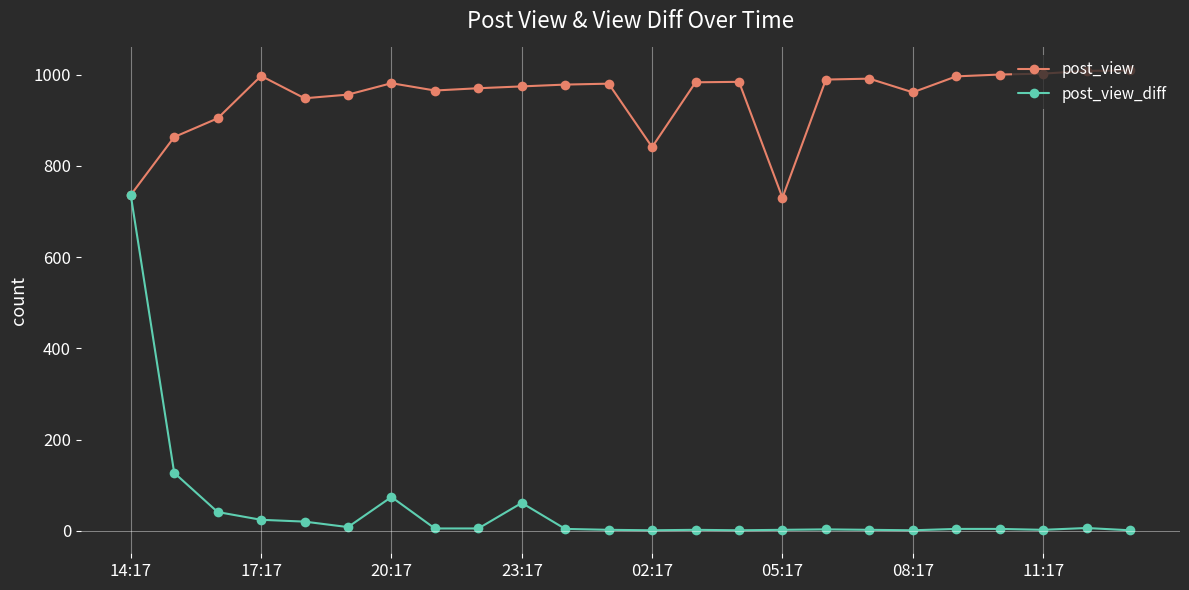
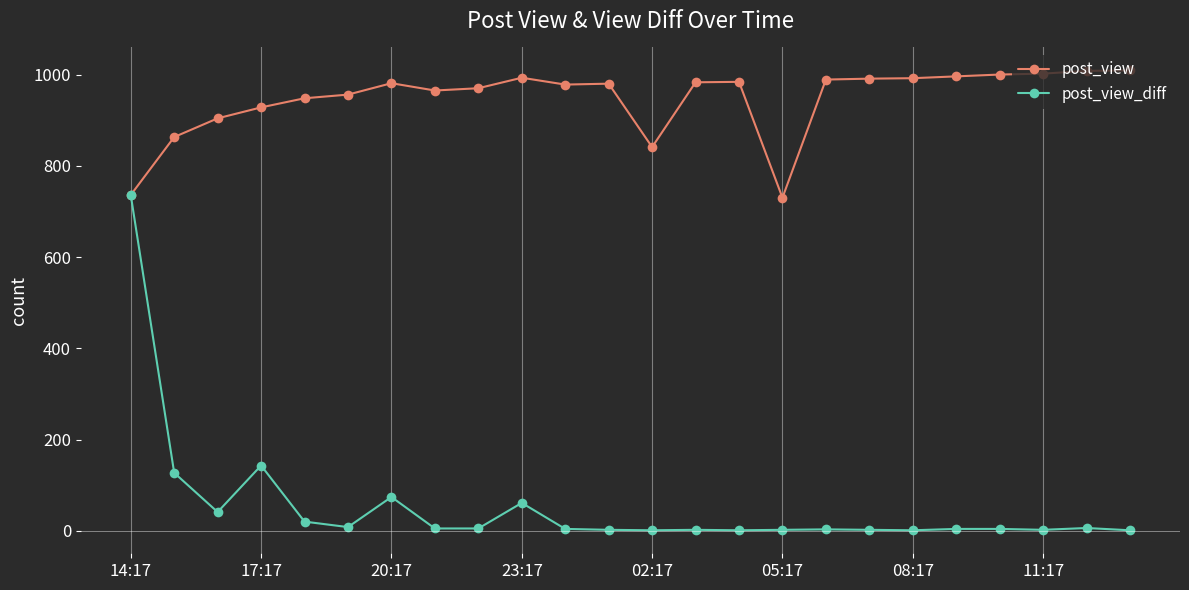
  {
    "post_view": {
-     "17:17": 1000,
+     "17:17": 930,
      "20:17": 980,
-     "23:17": 970,
+     "23:17": 990,
      "02:17": 840,
      "05:17": 730,
-     "08:17": 960
+     "08:17": 990
    },
    "post_view_diff": {
-     "17:17": 20,
+     "17:17": 140,
      "20:17": 70,
      "23:17": 60,
      "02:17": 0,
      "05:17": 0,
      "08:17": 0,
      "11:17": 0
    }
  }
